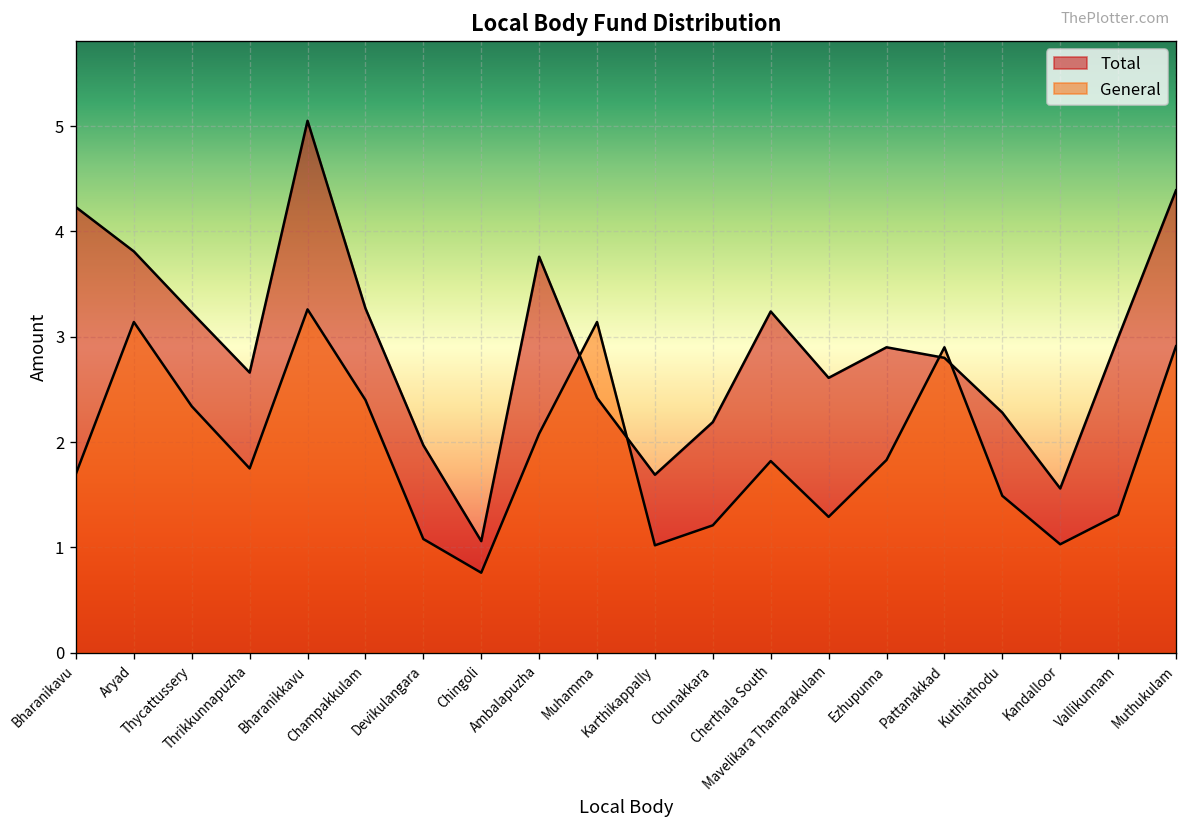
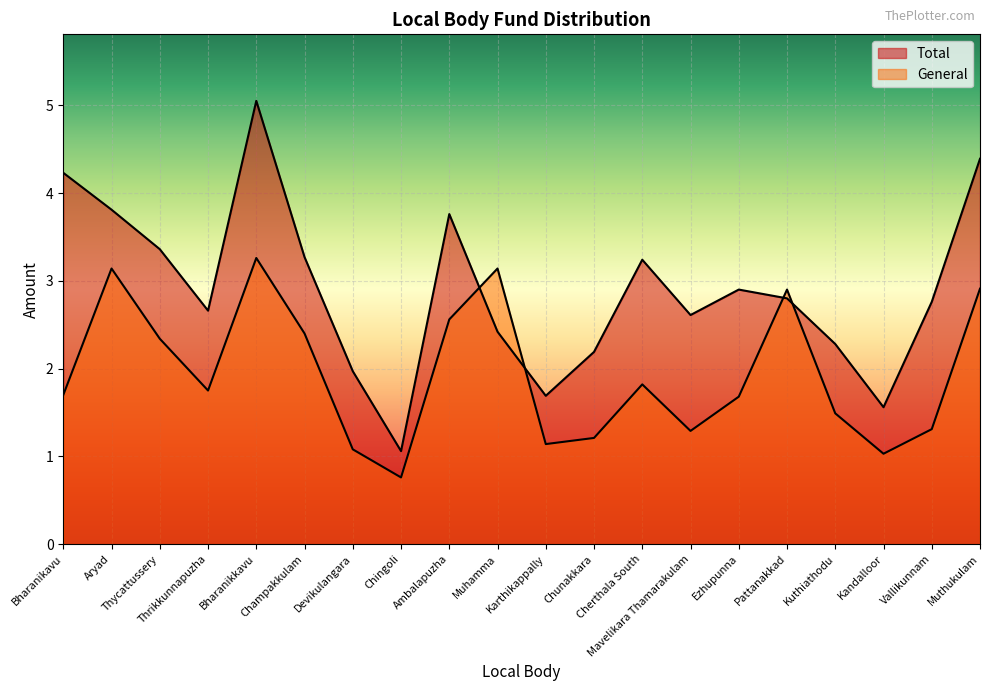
  {
    "Total": {
      "Bharanikavu": 4.2,
      "Aryad": 3.8,
-     "Thycattussery": 3.2,
+     "Thycattussery": 3.4,
      "Thrikkunnapuzha": 2.7,
      "Bharanikkavu": 5.1,
      "Champakkulam": 3.3,
      "Devikulangara": 2.0,
      "Chingoli": 1.1,
      "Ambalapuzha": 3.8,
      "Muhamma": 2.4,
      "Karthikappally": 1.7,
      "Chunakkara": 2.2,
      "Cherthala South": 3.2,
      "Mavelikara Thamarakulam": 2.6,
      "Ezhupunna": 2.9,
      "Pattanakkad": 2.8,
      "Kuthiathodu": 2.3,
      "Kandalloor": 1.6,
-     "Vallikunnam": 3.0,
+     "Vallikunnam": 2.8,
      "Muthukulam": 4.4
    },
    "General": {
      "Bharanikavu": 1.7,
      "Aryad": 3.1,
      "Thycattussery": 2.3,
      "Thrikkunnapuzha": 1.8,
      "Bharanikkavu": 3.3,
      "Champakkulam": 2.4,
      "Devikulangara": 1.1,
      "Chingoli": 0.8,
-     "Ambalapuzha": 2.1,
+     "Ambalapuzha": 2.6,
      "Muhamma": 3.1,
-     "Karthikappally": 1.0,
+     "Karthikappally": 1.1,
      "Chunakkara": 1.2,
      "Cherthala South": 1.8,
      "Mavelikara Thamarakulam": 1.3,
-     "Ezhupunna": 1.8,
+     "Ezhupunna": 1.7,
      "Pattanakkad": 2.9,
      "Kuthiathodu": 1.5,
      "Kandalloor": 1.0,
      "Vallikunnam": 1.3,
      "Muthukulam": 2.9
    }
  }
